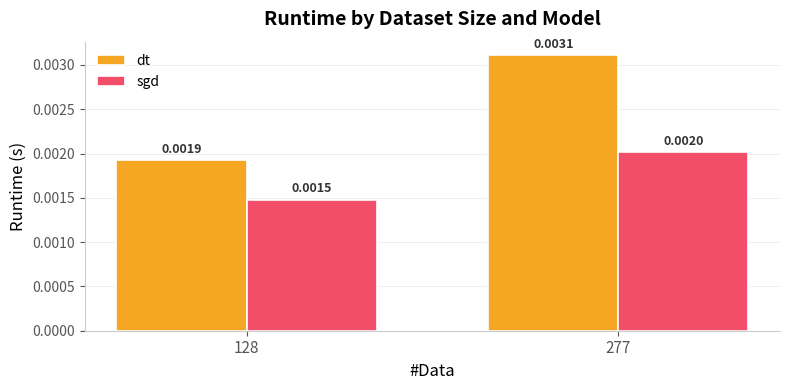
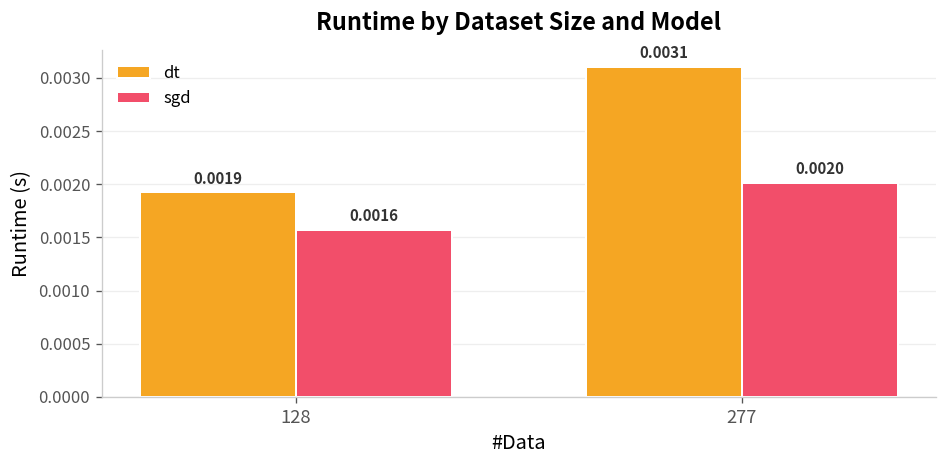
  {
    "dt": {
      "128": 0.0019,
      "277": 0.0031
    },
    "sgd": {
-     "128": 0.0015,
+     "128": 0.0016,
      "277": 0.0020
    }
  }
